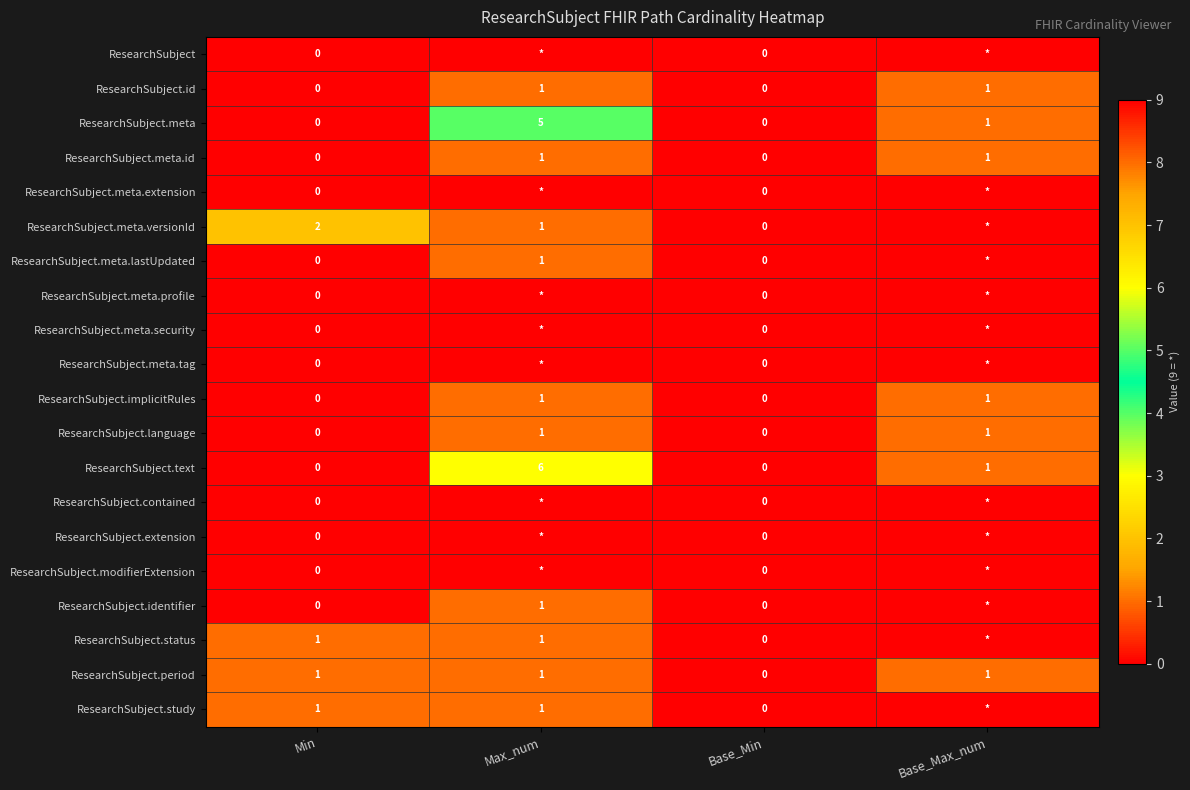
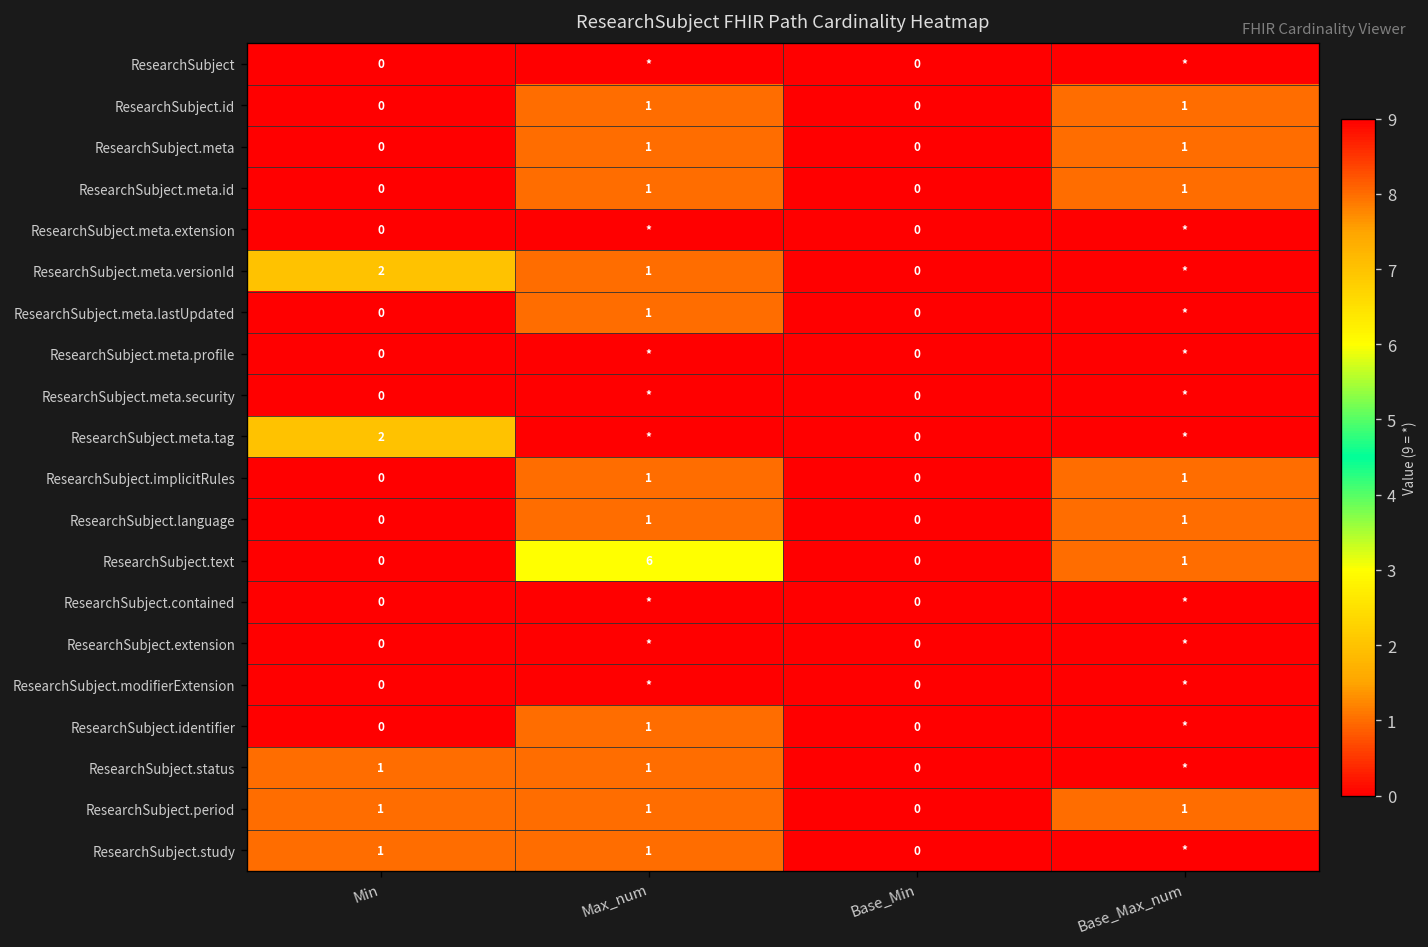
  {
    "ResearchSubject": {
      "Min": 0,
      "Base_Min": 0
    },
    "ResearchSubject.id": {
      "Min": 0,
      "Max_num": 1,
      "Base_Min": 0,
      "Base_Max_num": 1
    },
    "ResearchSubject.meta": {
      "Min": 0,
-     "Max_num": 5,
+     "Max_num": 1,
      "Base_Min": 0,
      "Base_Max_num": 1
    },
    "ResearchSubject.meta.id": {
      "Min": 0,
      "Max_num": 1,
      "Base_Min": 0,
      "Base_Max_num": 1
    },
    "ResearchSubject.meta.extension": {
      "Min": 0,
      "Base_Min": 0
    },
    "ResearchSubject.meta.versionId": {
      "Min": 2,
      "Max_num": 1,
      "Base_Min": 0
    },
    "ResearchSubject.meta.lastUpdated": {
      "Min": 0,
      "Max_num": 1,
      "Base_Min": 0
    },
    "ResearchSubject.meta.profile": {
      "Min": 0,
      "Base_Min": 0
    },
    "ResearchSubject.meta.security": {
      "Min": 0,
      "Base_Min": 0
    },
    "ResearchSubject.meta.tag": {
-     "Min": 0,
+     "Min": 2,
      "Base_Min": 0
    },
    "ResearchSubject.implicitRules": {
      "Min": 0,
      "Max_num": 1,
      "Base_Min": 0,
      "Base_Max_num": 1
    },
    "ResearchSubject.language": {
      "Min": 0,
      "Max_num": 1,
      "Base_Min": 0,
      "Base_Max_num": 1
    },
    "ResearchSubject.text": {
      "Min": 0,
      "Max_num": 6,
      "Base_Min": 0,
      "Base_Max_num": 1
    },
    "ResearchSubject.contained": {
      "Min": 0,
      "Base_Min": 0
    },
    "ResearchSubject.extension": {
      "Min": 0,
      "Base_Min": 0
    },
    "ResearchSubject.modifierExtension": {
      "Min": 0,
      "Base_Min": 0
    },
    "ResearchSubject.identifier": {
      "Min": 0,
      "Max_num": 1,
      "Base_Min": 0
    },
    "ResearchSubject.status": {
      "Min": 1,
      "Max_num": 1,
      "Base_Min": 0
    },
    "ResearchSubject.period": {
      "Min": 1,
      "Max_num": 1,
      "Base_Min": 0,
      "Base_Max_num": 1
    },
    "ResearchSubject.study": {
      "Min": 1,
      "Max_num": 1,
      "Base_Min": 0
    }
  }
